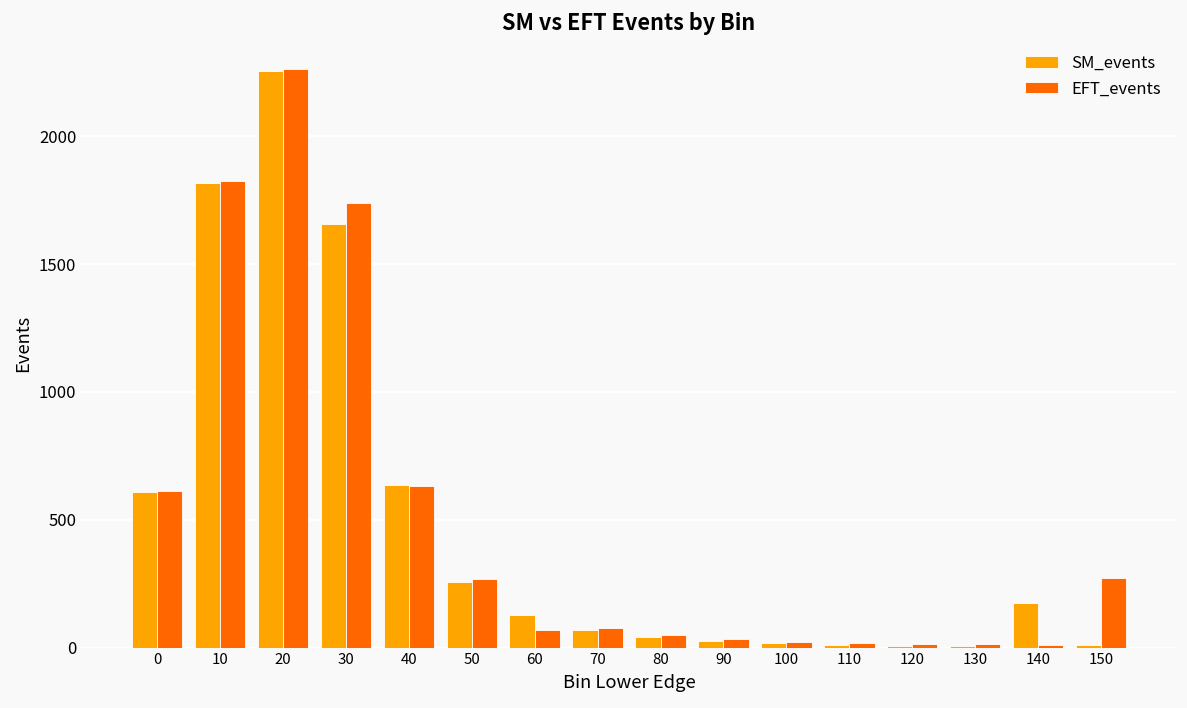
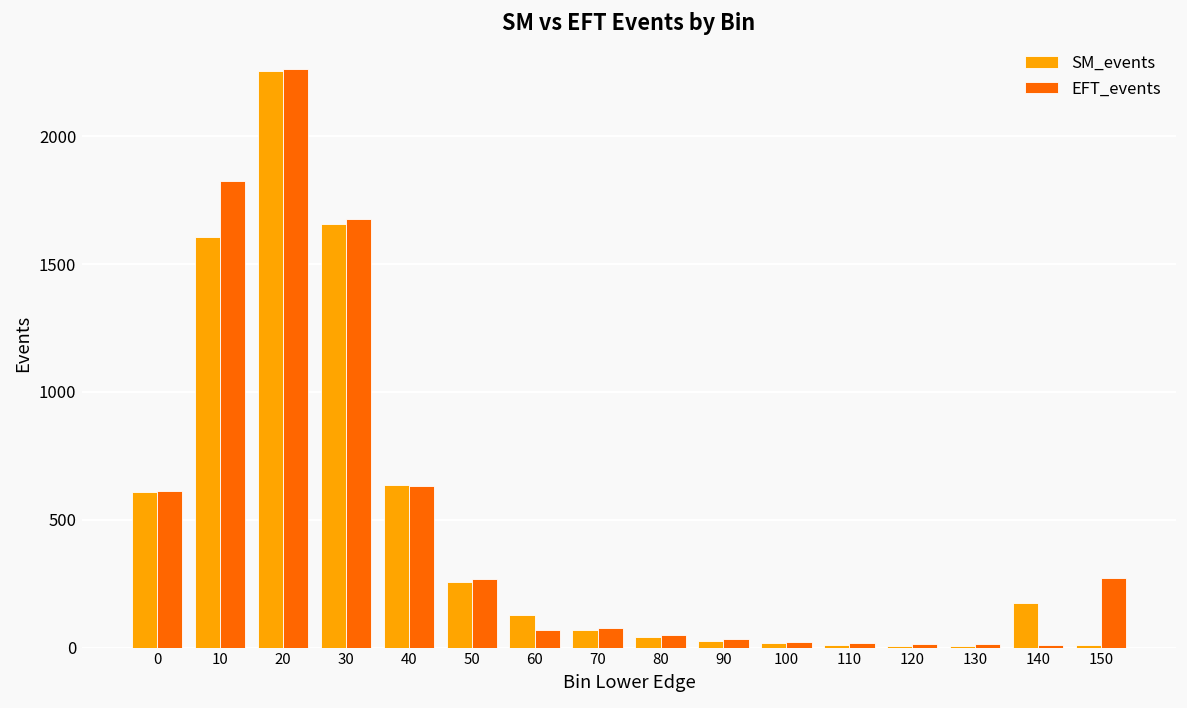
  {
    "SM_events": {
      "0": 610,
-     "10": 1820,
+     "10": 1610,
      "20": 2250,
      "30": 1660,
      "40": 630,
      "50": 260,
      "60": 130,
      "70": 70,
      "80": 40,
      "90": 20,
      "100": 20,
      "140": 180
    },
    "EFT_events": {
      "0": 610,
      "10": 1830,
      "20": 2260,
-     "30": 1740,
+     "30": 1680,
      "40": 630,
      "50": 270,
      "60": 70,
      "70": 80,
      "80": 50,
      "90": 30,
      "100": 20,
      "110": 20,
      "120": 10,
      "130": 10,
      "150": 270
    }
  }
